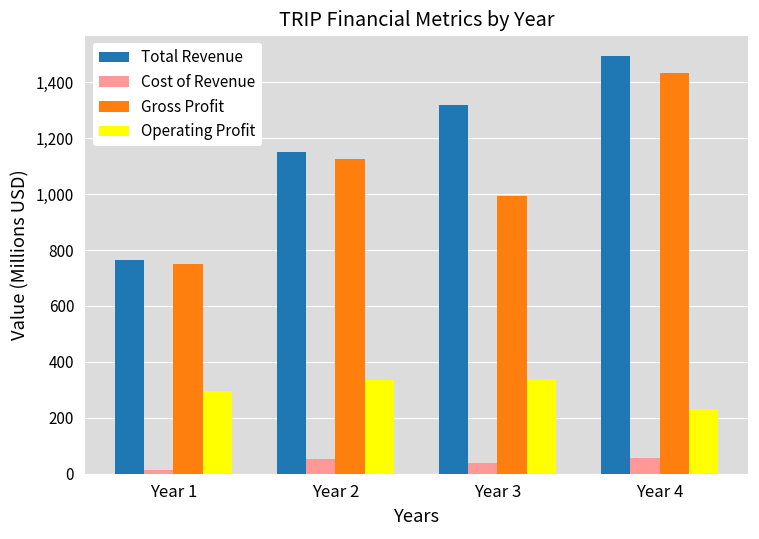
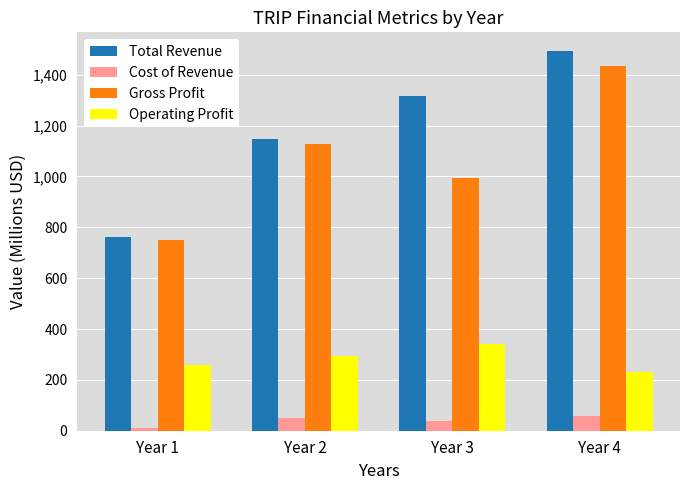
  {
    "Total Revenue": {
      "Year 1": "760",
      "Year 2": "1,150",
      "Year 3": "1,320",
      "Year 4": "1,490"
    },
    "Cost of Revenue": {
      "Year 1": "10",
      "Year 2": "50",
      "Year 3": "40",
      "Year 4": "60"
    },
    "Gross Profit": {
      "Year 1": "750",
      "Year 2": "1,130",
      "Year 3": "990",
      "Year 4": "1,430"
    },
    "Operating Profit": {
-     "Year 1": "300",
-     "Year 2": "340",
+     "Year 1": "260",
+     "Year 2": "290",
      "Year 3": "340",
      "Year 4": "230"
    }
  }
